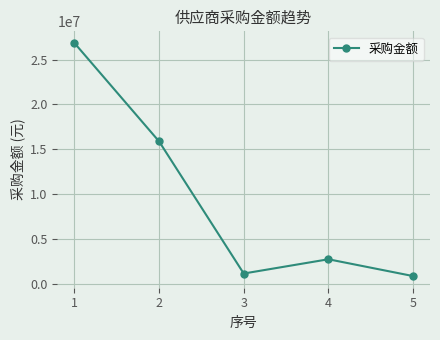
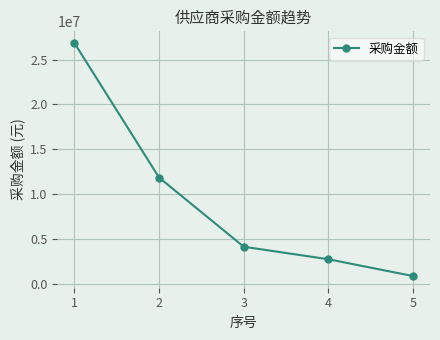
  {
    "1": 27000000,
-   "2": 16000000,
-   "3": 1000000,
+   "2": 12000000,
+   "3": 4000000,
    "4": 3000000,
    "5": 1000000
  }
